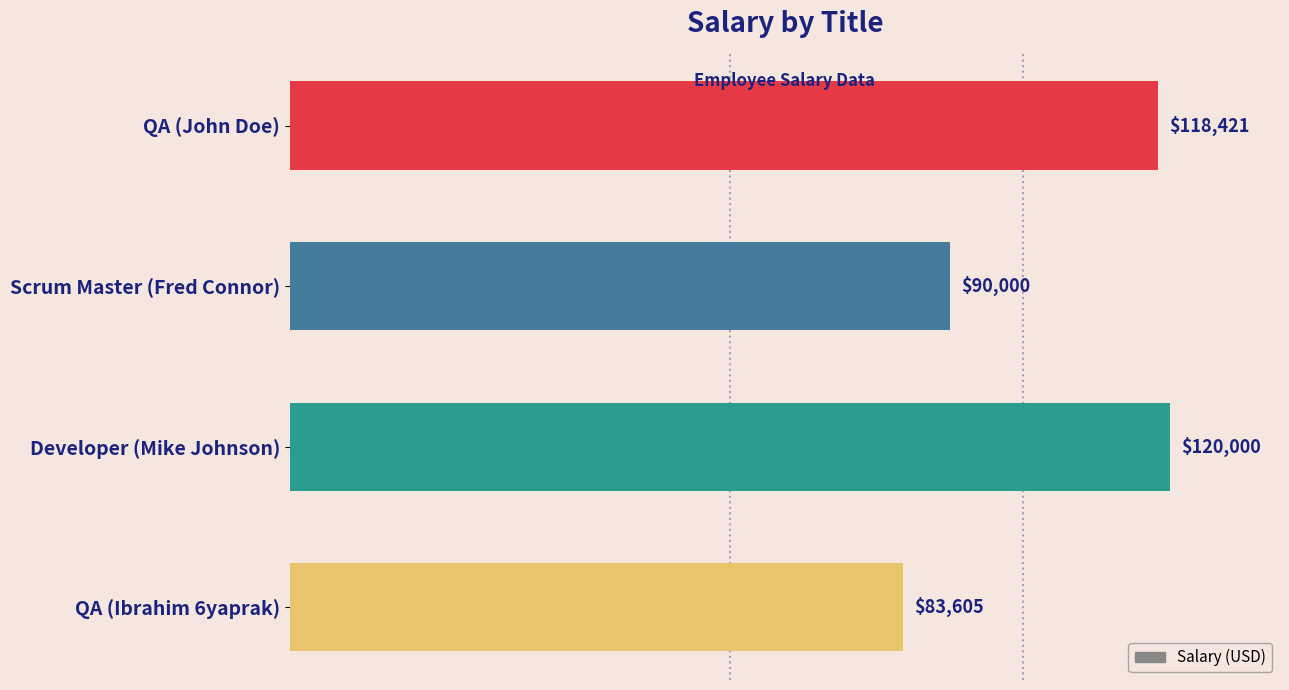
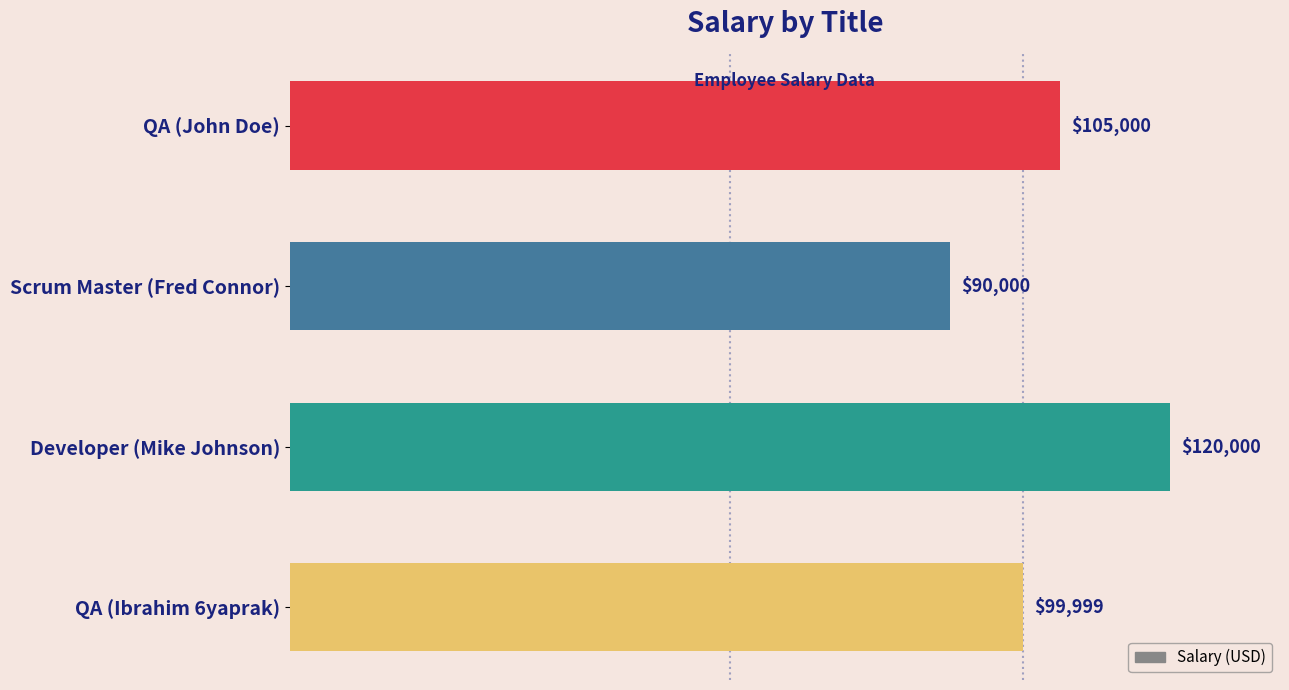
  {
-   "QA (John Doe)": "$118,421",
+   "QA (John Doe)": "$105,000",
    "Scrum Master (Fred Connor)": "$90,000",
    "Developer (Mike Johnson)": "$120,000",
-   "QA (Ibrahim 6yaprak)": "$83,605"
+   "QA (Ibrahim 6yaprak)": "$99,999"
  }
